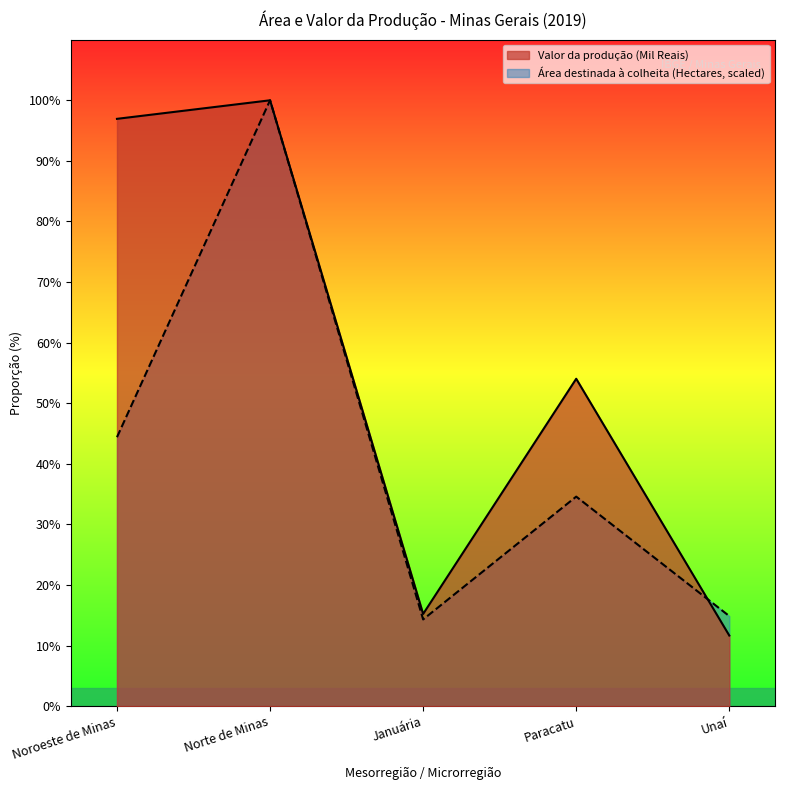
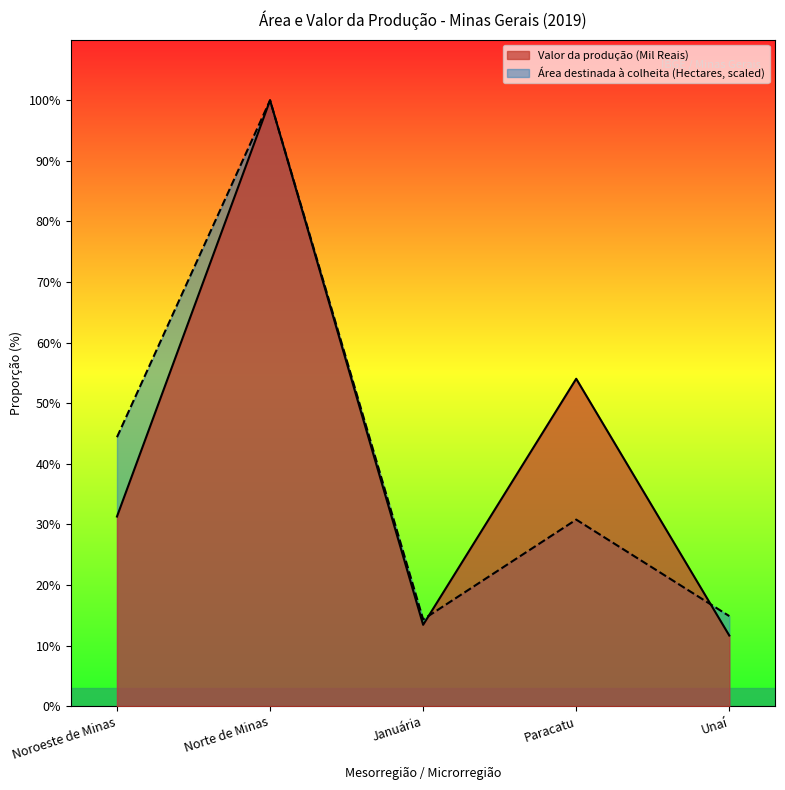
  {
    "Valor da produção (Mil Reais)": {
-     "Noroeste de Minas": "97%",
-     "Januária": "15%",
+     "Noroeste de Minas": "31%",
+     "Januária": "13%",
      "Paracatu": "54%",
      "Unaí": "12%"
    },
    "Área destinada à colheita (Hectares, scaled)": {
      "Noroeste de Minas": "44%",
      "Januária": "14%",
-     "Paracatu": "35%",
+     "Paracatu": "31%",
      "Unaí": "15%"
    }
  }
